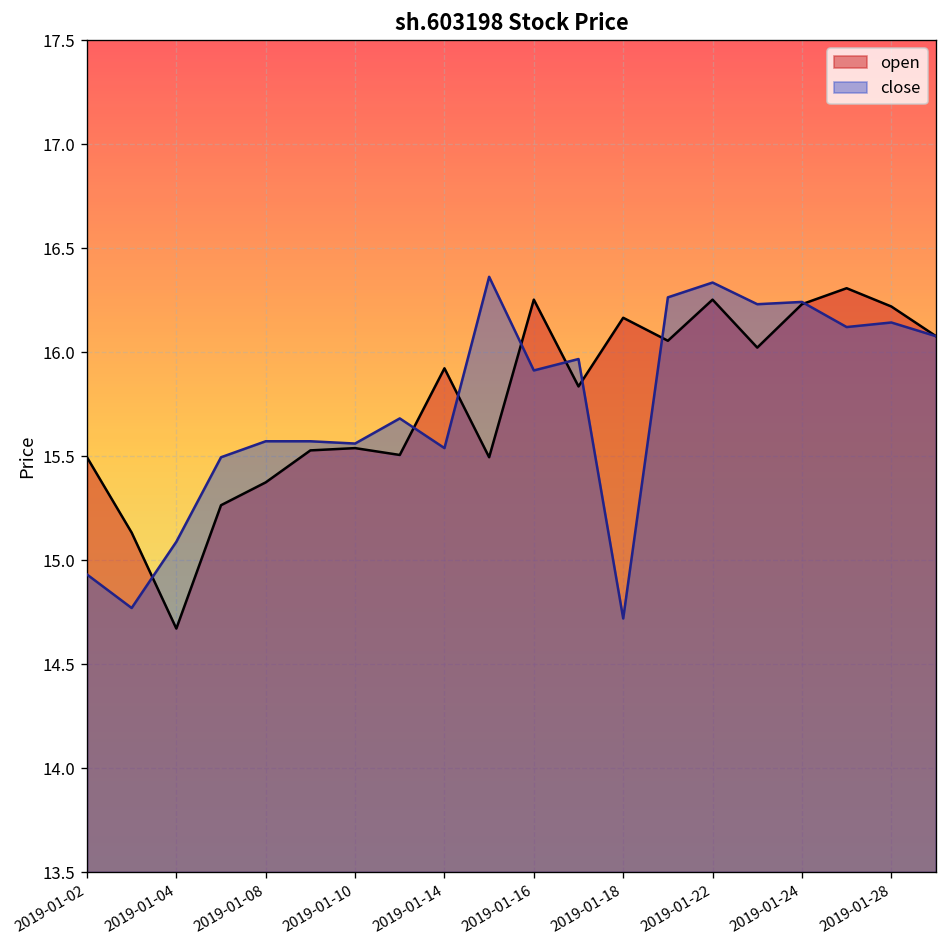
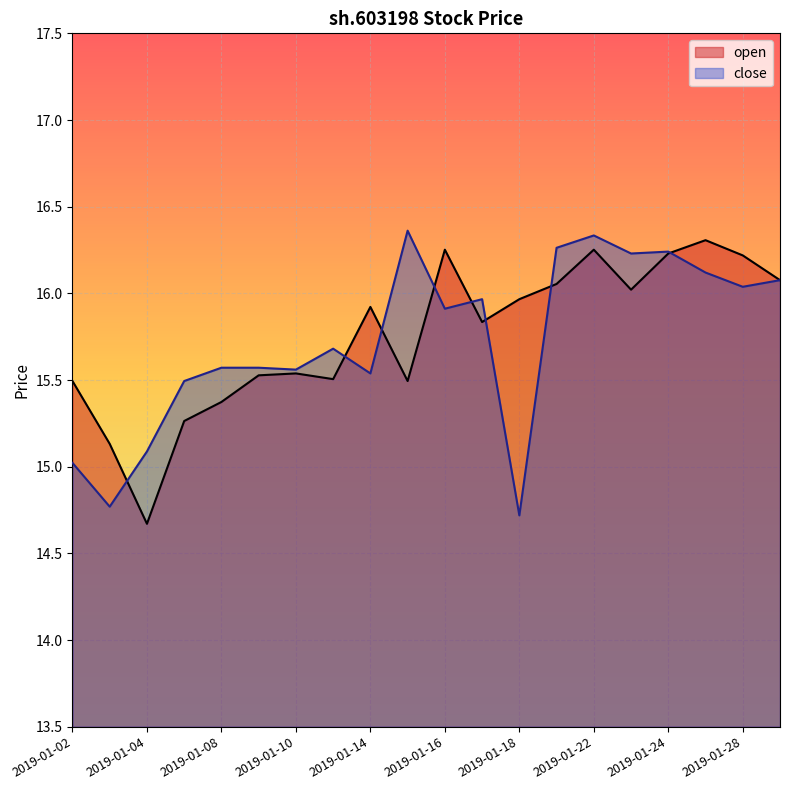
  {
    "open": {
      "2019-01-02": 15.49,
      "2019-01-04": 14.67,
      "2019-01-08": 15.37,
      "2019-01-10": 15.54,
      "2019-01-14": 15.92,
      "2019-01-16": 16.25,
-     "2019-01-18": 16.16,
+     "2019-01-18": 15.97,
      "2019-01-22": 16.25,
      "2019-01-28": 16.22
    },
    "close": {
-     "2019-01-02": 14.93,
+     "2019-01-02": 15.02,
      "2019-01-04": 15.09,
      "2019-01-08": 15.57,
      "2019-01-10": 15.56,
      "2019-01-14": 15.54,
      "2019-01-16": 15.91,
      "2019-01-18": 14.72,
      "2019-01-22": 16.33,
-     "2019-01-28": 16.14
+     "2019-01-28": 16.04
    }
  }
